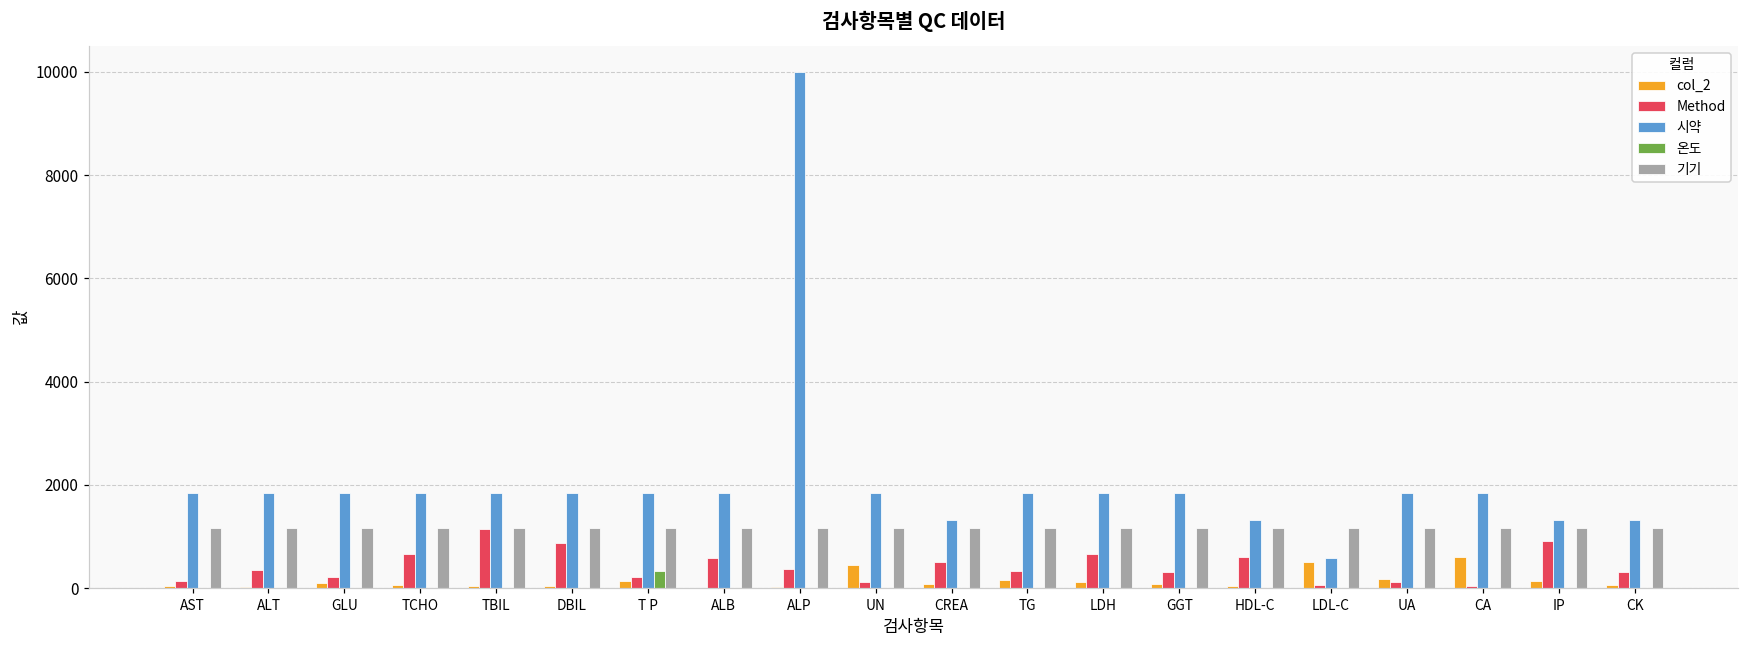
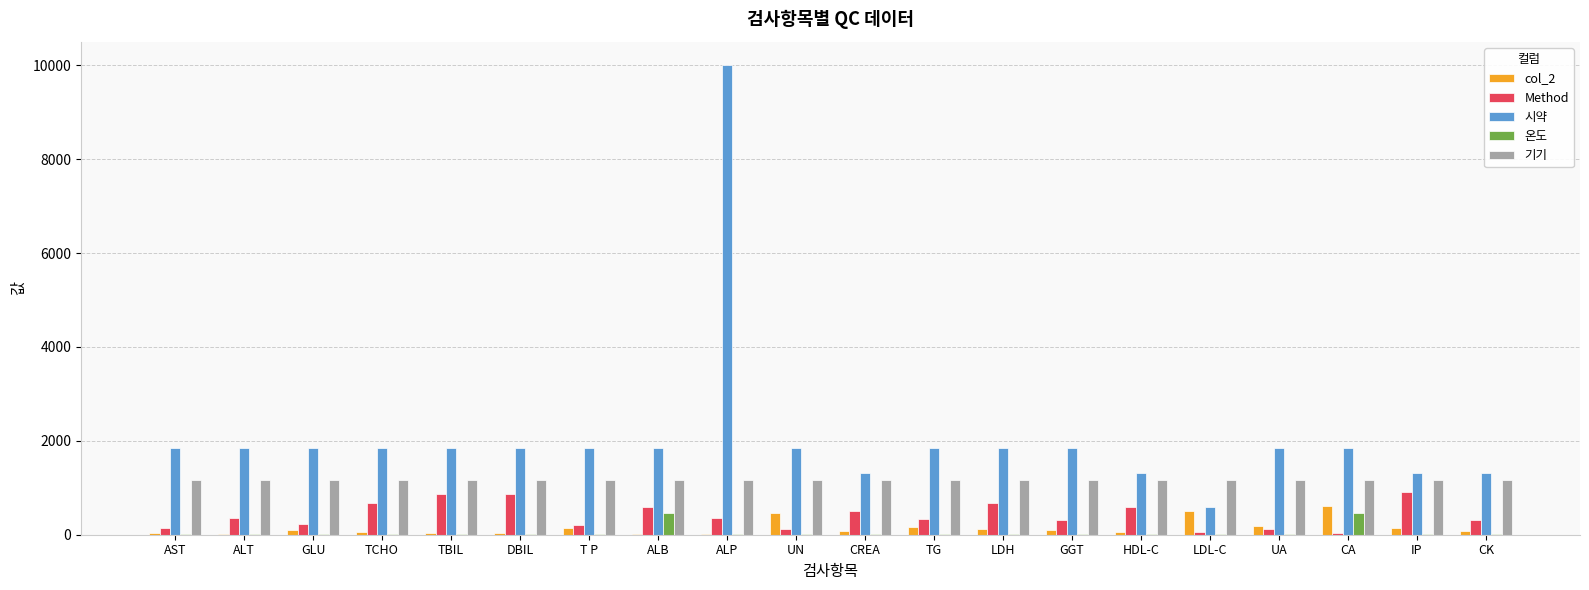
  {
    "col_2": {
      "GLU": 100,
      "TCHO": 100,
      "T P": 100,
      "UN": 500,
      "CREA": 100,
      "TG": 200,
      "LDH": 100,
      "GGT": 100,
      "LDL-C": 500,
      "UA": 200,
      "CA": 600,
      "IP": 100,
      "CK": 100
    },
    "Method": {
      "AST": 100,
      "ALT": 400,
      "GLU": 200,
      "TCHO": 700,
-     "TBIL": 1100,
+     "TBIL": 900,
      "DBIL": 900,
      "T P": 200,
      "ALB": 600,
      "ALP": 400,
      "UN": 100,
      "CREA": 500,
      "TG": 300,
      "LDH": 700,
      "GGT": 300,
      "HDL-C": 600,
      "LDL-C": 100,
      "UA": 100,
      "IP": 900,
      "CK": 300
    },
    "시약": {
      "AST": 1800,
      "ALT": 1800,
      "GLU": 1800,
      "TCHO": 1800,
      "TBIL": 1800,
      "DBIL": 1800,
      "T P": 1800,
      "ALB": 1800,
      "ALP": 10000,
      "UN": 1800,
      "CREA": 1300,
      "TG": 1800,
      "LDH": 1800,
      "GGT": 1800,
      "HDL-C": 1300,
      "LDL-C": 600,
      "UA": 1800,
      "CA": 1800,
      "IP": 1300,
      "CK": 1300
    },
    "온도": {
-     "T P": 300,
-     "ALB": 0,
-     "CA": 0
+     "T P": 0,
+     "ALB": 500,
+     "CA": 500
    },
    "기기": {
      "AST": 1200,
      "ALT": 1200,
      "GLU": 1200,
      "TCHO": 1200,
      "TBIL": 1200,
      "DBIL": 1200,
      "T P": 1200,
      "ALB": 1200,
      "ALP": 1200,
      "UN": 1200,
      "CREA": 1200,
      "TG": 1200,
      "LDH": 1200,
      "GGT": 1200,
      "HDL-C": 1200,
      "LDL-C": 1200,
      "UA": 1200,
      "CA": 1200,
      "IP": 1200,
      "CK": 1200
    }
  }
